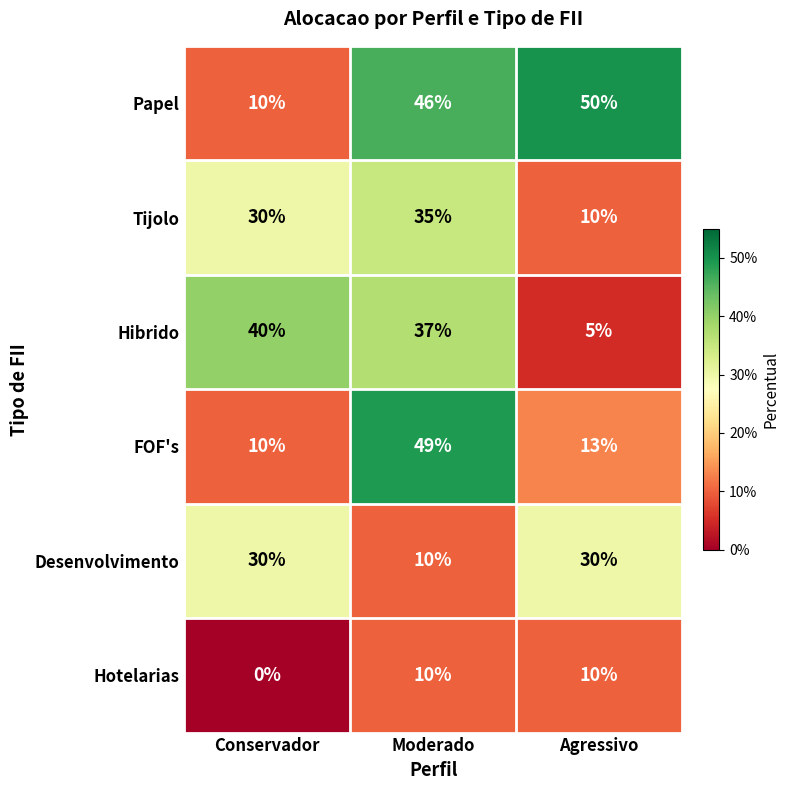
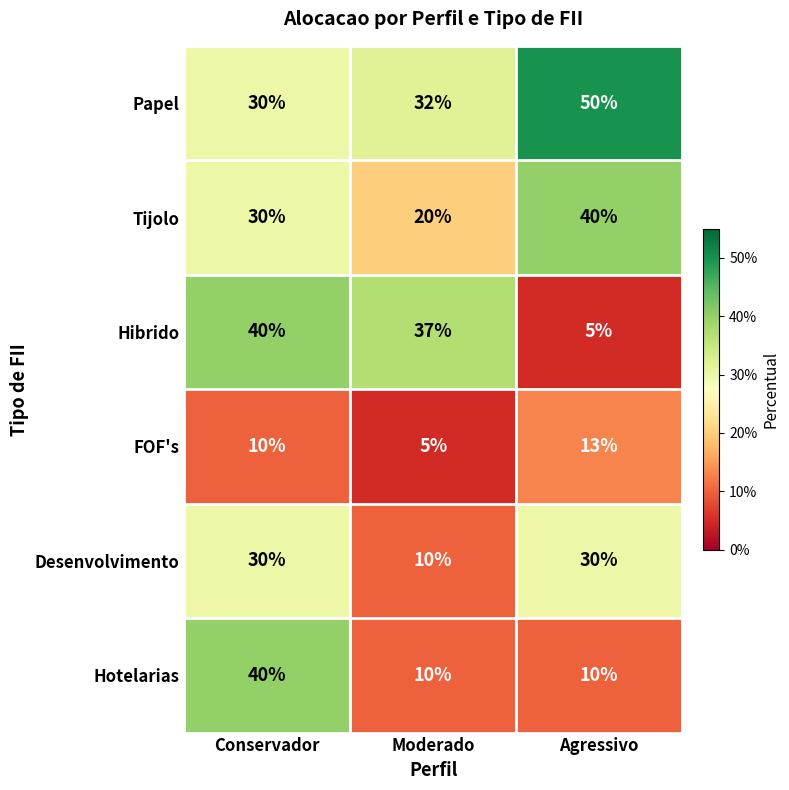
  {
    "Papel": {
-     "Conservador": "10%",
-     "Moderado": "46%",
+     "Conservador": "30%",
+     "Moderado": "32%",
      "Agressivo": "50%"
    },
    "Tijolo": {
      "Conservador": "30%",
-     "Moderado": "35%",
-     "Agressivo": "10%"
+     "Moderado": "20%",
+     "Agressivo": "40%"
    },
    "Hibrido": {
      "Conservador": "40%",
      "Moderado": "37%",
      "Agressivo": "5%"
    },
    "FOF's": {
      "Conservador": "10%",
-     "Moderado": "49%",
+     "Moderado": "5%",
      "Agressivo": "13%"
    },
    "Desenvolvimento": {
      "Conservador": "30%",
      "Moderado": "10%",
      "Agressivo": "30%"
    },
    "Hotelarias": {
-     "Conservador": "0%",
+     "Conservador": "40%",
      "Moderado": "10%",
      "Agressivo": "10%"
    }
  }
